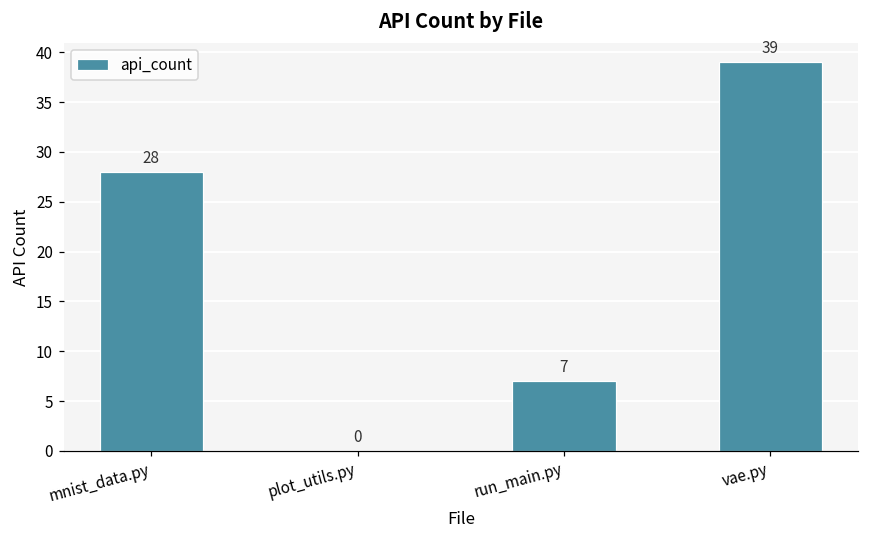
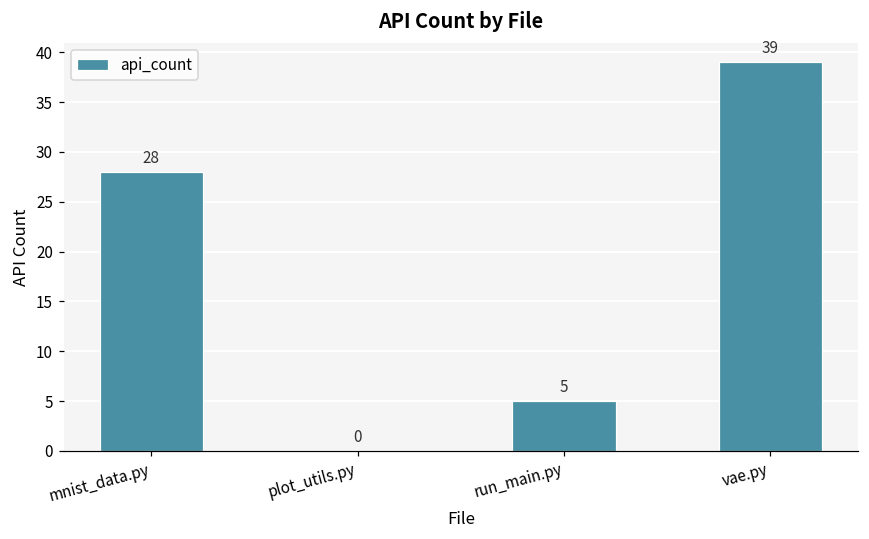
  {
    "mnist_data.py": 28,
    "plot_utils.py": 0,
-   "run_main.py": 7,
+   "run_main.py": 5,
    "vae.py": 39
  }
